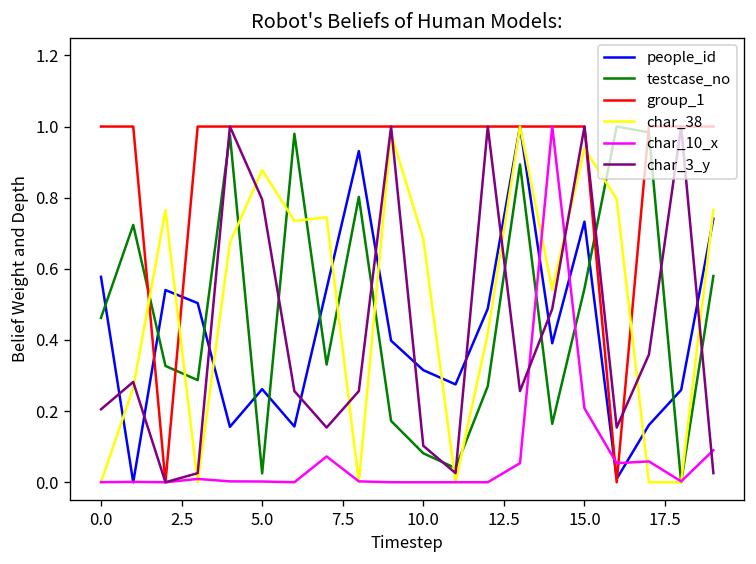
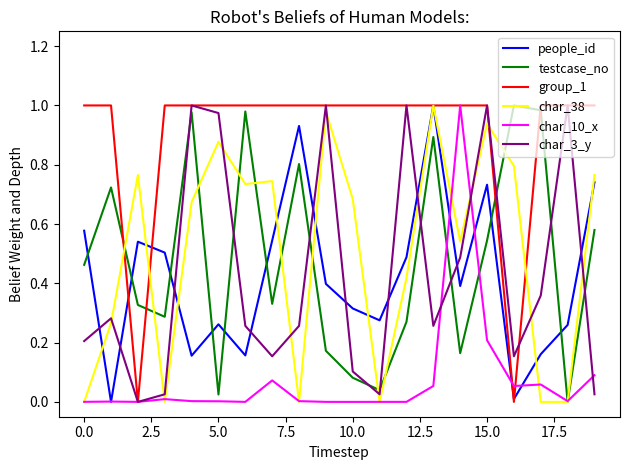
  {
    "people_id": {
      "0.0": 0.58,
      "5.0": 0.26,
      "10.0": 0.32,
      "15.0": 0.73
    },
    "testcase_no": {
      "0.0": 0.46,
      "5.0": 0.02,
      "10.0": 0.08,
      "15.0": 0.54
    },
    "group_1": {
      "0.0": 1.00,
      "5.0": 1.00,
      "10.0": 1.00
    },
    "char_38": {
      "5.0": 0.88,
      "10.0": 0.68,
      "15.0": 0.94
    },
    "char_10_x": {
      "5.0": 0.00,
      "10.0": 0.00,
      "15.0": 0.21
    },
    "char_3_y": {
      "0.0": 0.21,
-     "5.0": 0.79,
+     "5.0": 0.97,
      "10.0": 0.10
    }
  }
